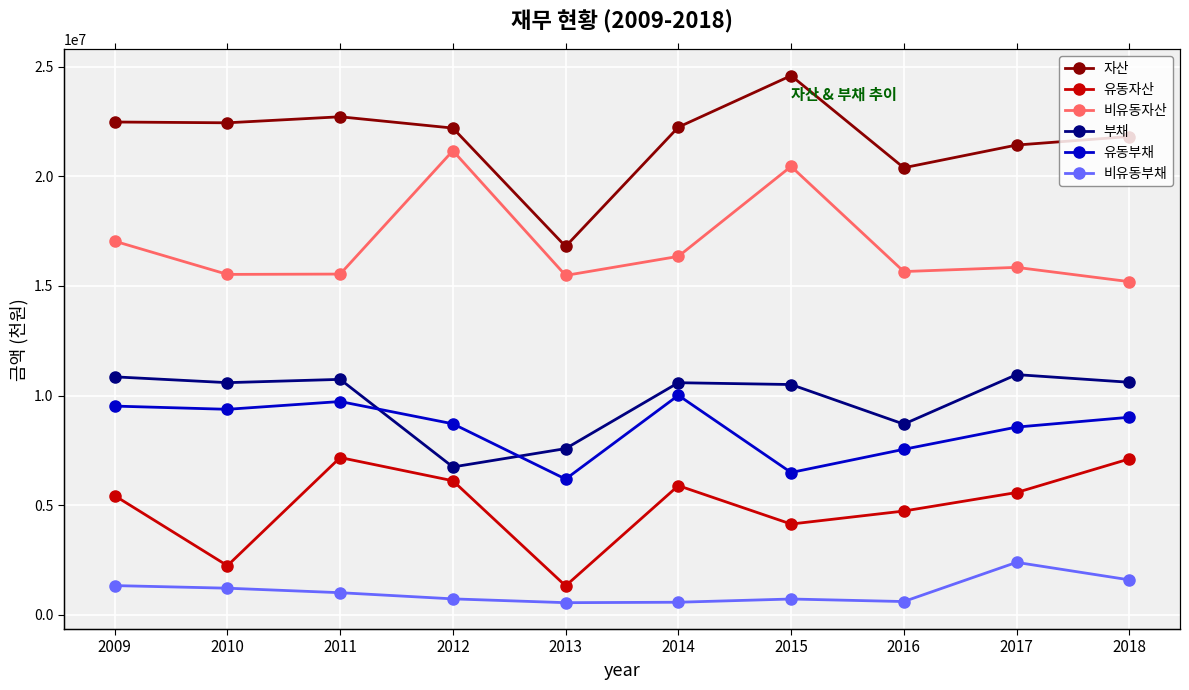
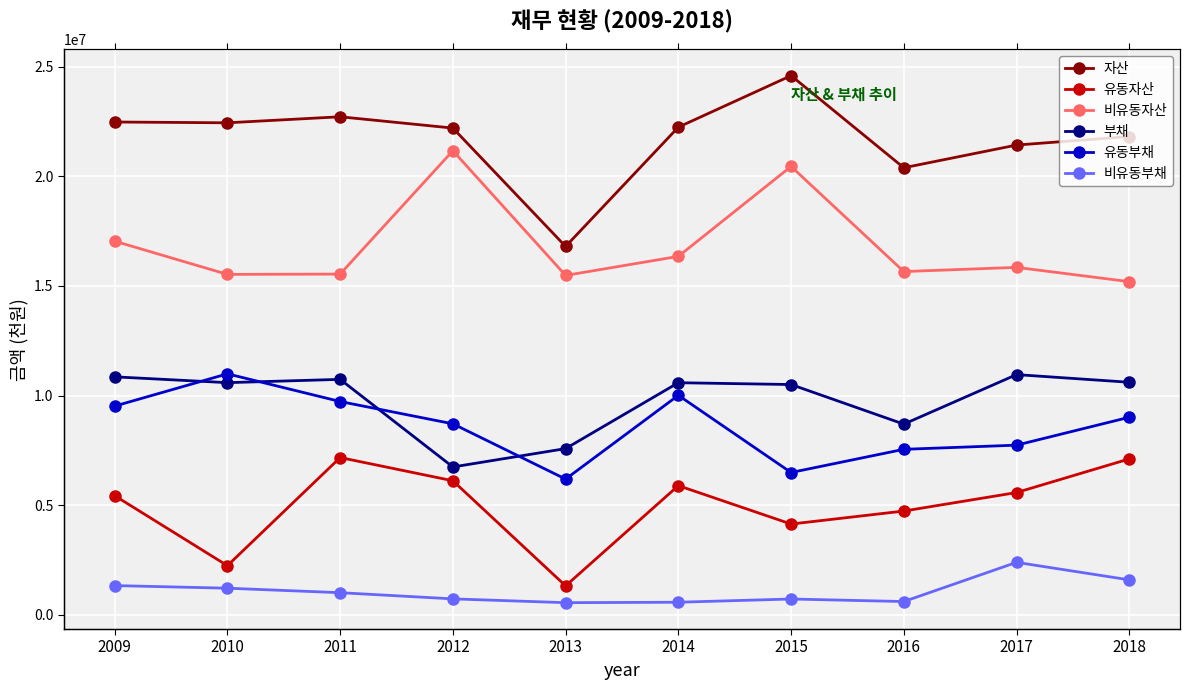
  {
    "자산": {
      "2009": 22500000,
      "2010": 22400000,
      "2011": 22700000,
      "2012": 22200000,
      "2013": 16800000,
      "2014": 22200000,
      "2015": 24600000,
      "2016": 20400000,
      "2017": 21400000
    },
    "유동자산": {
      "2009": 5400000,
      "2010": 2200000,
      "2011": 7200000,
      "2012": 6100000,
      "2013": 1300000,
      "2014": 5900000,
      "2015": 4100000,
      "2016": 4700000,
      "2017": 5600000,
      "2018": 7100000
    },
    "비유동자산": {
      "2009": 17000000,
      "2010": 15500000,
      "2011": 15500000,
      "2012": 21200000,
      "2013": 15500000,
      "2014": 16400000,
      "2015": 20500000,
      "2016": 15700000,
      "2017": 15800000,
      "2018": 15200000
    },
    "부채": {
      "2009": 10900000,
      "2010": 10600000,
      "2011": 10700000,
      "2012": 6700000,
      "2013": 7600000,
      "2014": 10600000,
      "2015": 10500000,
      "2016": 8700000,
      "2017": 11000000,
      "2018": 10600000
    },
    "유동부채": {
      "2009": 9500000,
-     "2010": 9400000,
+     "2010": 11000000,
      "2011": 9700000,
      "2012": 8700000,
      "2013": 6200000,
      "2014": 10000000,
      "2015": 6500000,
      "2016": 7500000,
-     "2017": 8600000,
+     "2017": 7700000,
      "2018": 9000000
    },
    "비유동부채": {
      "2009": 1300000,
      "2010": 1200000,
      "2011": 1000000,
      "2012": 700000,
      "2013": 600000,
      "2014": 600000,
      "2015": 700000,
      "2016": 600000,
      "2017": 2400000,
      "2018": 1600000
    }
  }
